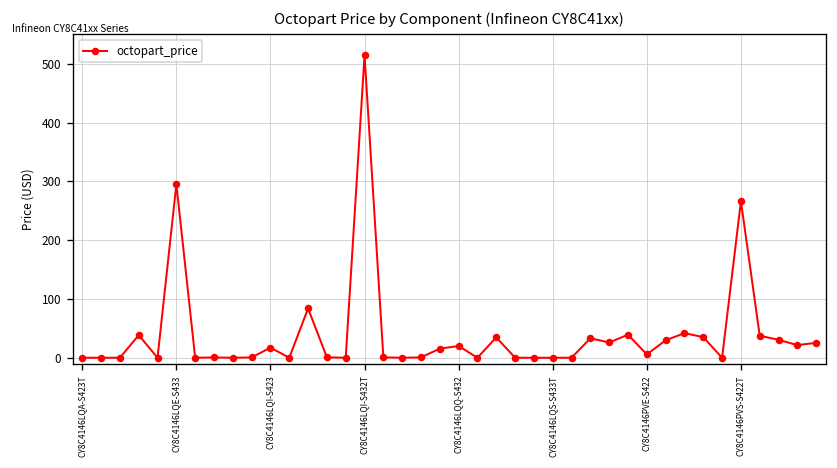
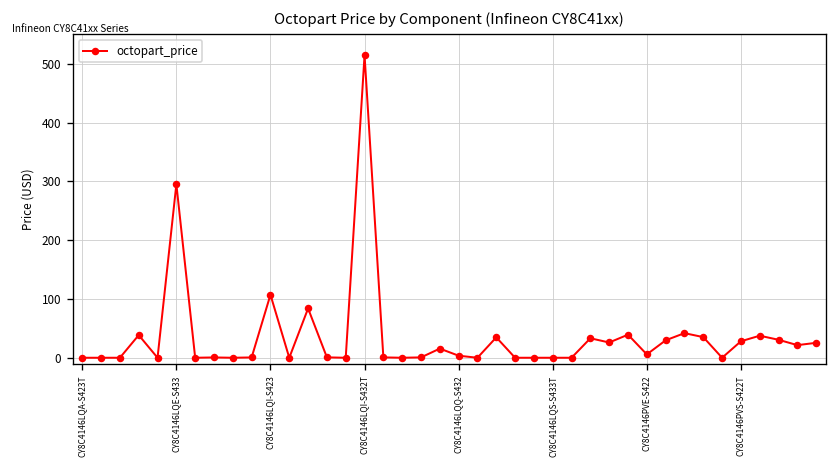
  {
    "CY8C4146LQA-S423T": 0,
    "CY8C4146LQE-S433": 300,
-   "CY8C4146LQI-S423": 20,
+   "CY8C4146LQI-S423": 110,
    "CY8C4146LQI-S432T": 510,
-   "CY8C4146LQQ-S432": 20,
+   "CY8C4146LQQ-S432": 0,
    "CY8C4146LQS-S433T": 0,
    "CY8C4146PVE-S422": 10,
-   "CY8C4146PVS-S422T": 270
+   "CY8C4146PVS-S422T": 30
  }
